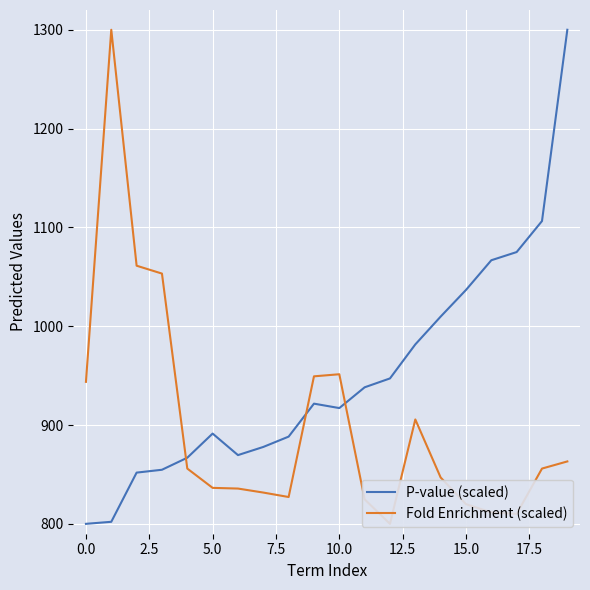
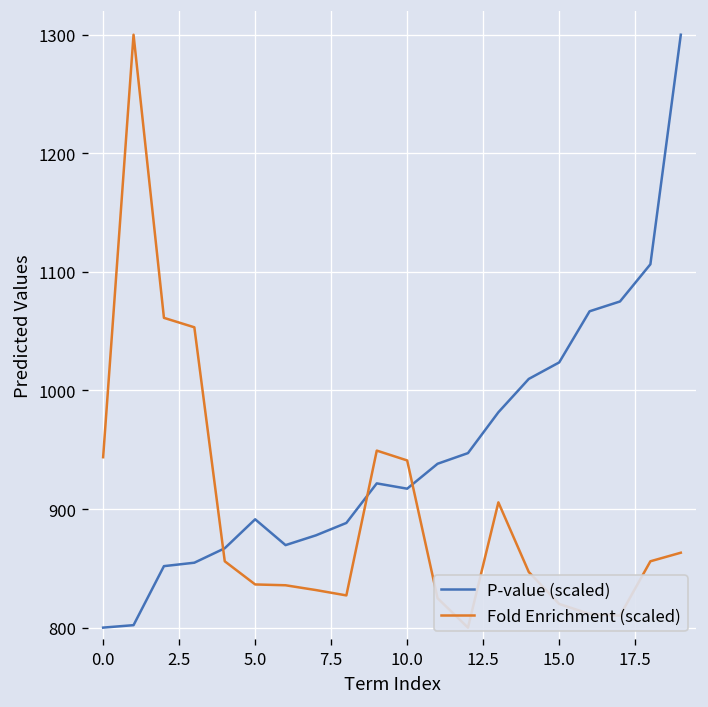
  {
    "P-value (scaled)": {
      "0.0": 800,
      "5.0": 890,
      "10.0": 920,
-     "15.0": 1040
+     "15.0": 1020
    },
    "Fold Enrichment (scaled)": {
      "0.0": 940,
      "5.0": 840,
-     "10.0": 950
+     "10.0": 940
    }
  }
